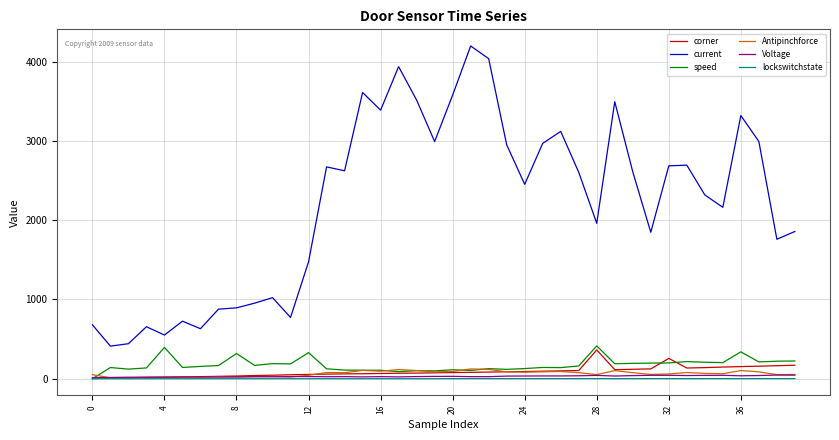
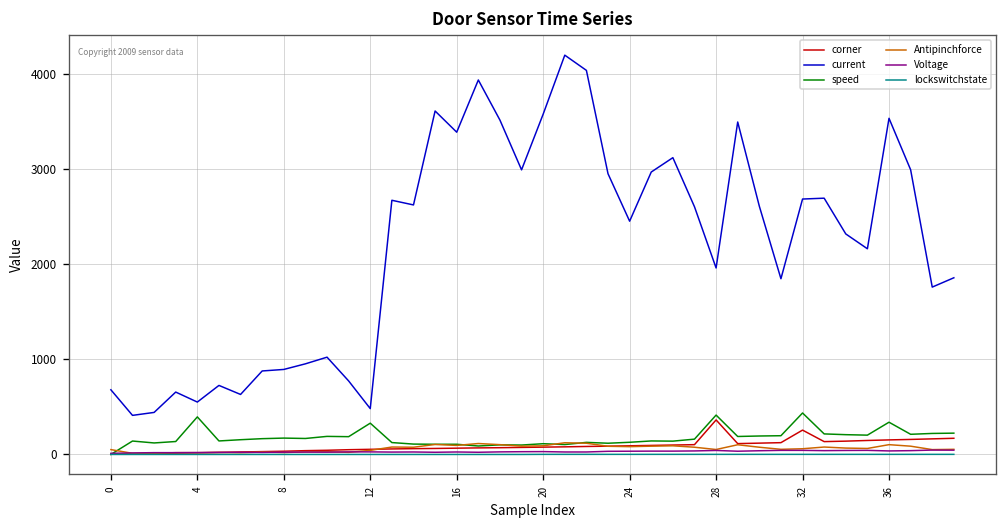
  {
    "corner": {
      "28": 400,
      "32": 300,
      "36": 200
    },
    "current": {
      "0": 700,
      "4": 600,
      "8": 900,
-     "12": 1500,
+     "12": 500,
      "16": 3400,
      "20": 3600,
      "24": 2500,
      "28": 2000,
      "32": 2700,
-     "36": 3300
+     "36": 3500
    },
    "speed": {
      "4": 400,
-     "8": 300,
+     "8": 200,
      "12": 300,
      "24": 100,
      "28": 400,
-     "32": 200,
+     "32": 400,
      "36": 300
    },
    "Antipinchforce": {
      "0": 100,
      "36": 100
    },
    "Voltage": {
      "24": 0,
      "36": 0
    },
    "lockswitchstate": {
      "24": 0,
      "28": 0,
      "32": 0,
      "36": 0
    }
  }
